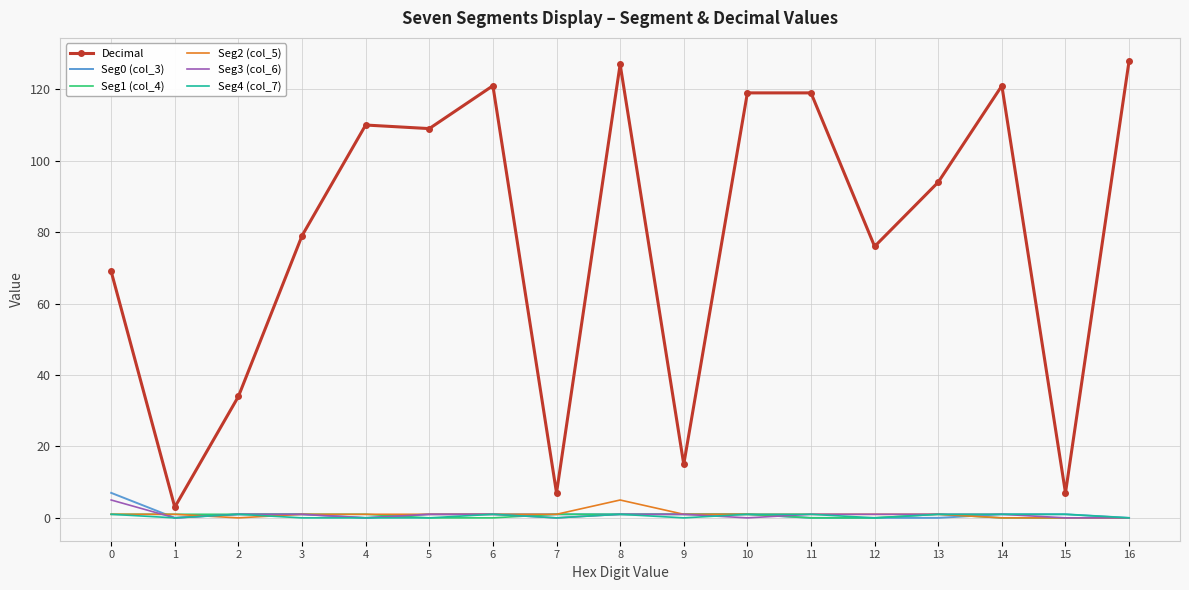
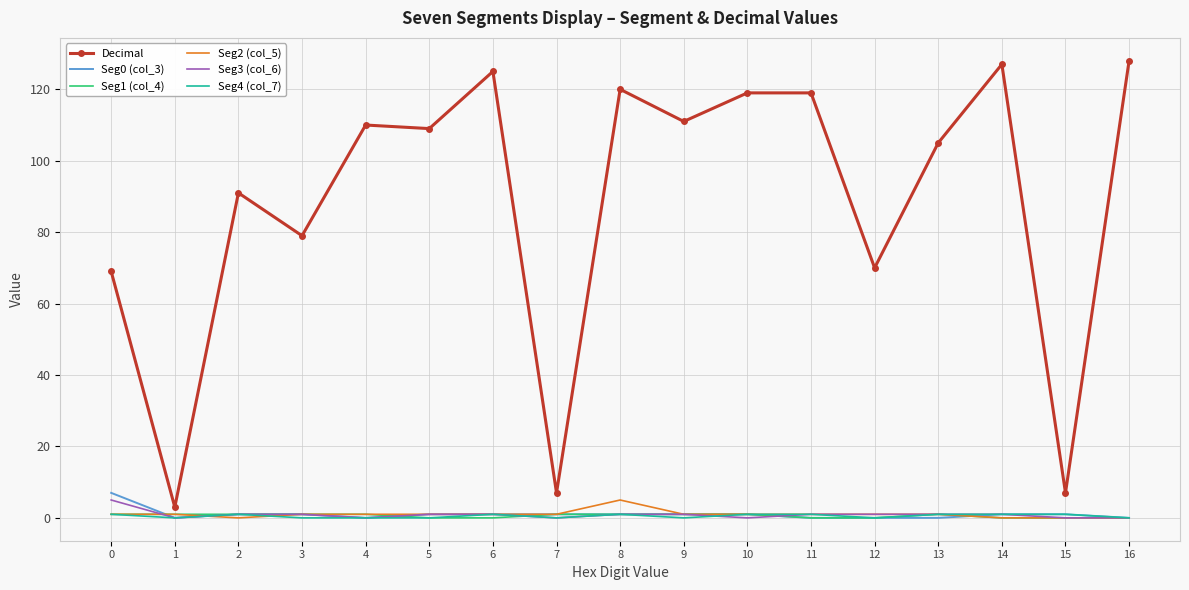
  {
    "Decimal": {
      "0": 69,
      "1": 3,
-     "2": 34,
+     "2": 91,
      "3": 79,
      "4": 110,
      "5": 109,
-     "6": 121,
+     "6": 125,
      "7": 7,
-     "8": 127,
-     "9": 15,
+     "8": 120,
+     "9": 111,
      "10": 119,
      "11": 119,
-     "12": 76,
-     "13": 94,
-     "14": 121,
+     "12": 70,
+     "13": 105,
+     "14": 127,
      "15": 7,
      "16": 128
    },
    "Seg0 (col_3)": {
      "0": 7,
      "13": 0
    },
    "Seg2 (col_5)": {
      "2": 0,
      "8": 5
    },
    "Seg3 (col_6)": {
      "0": 5,
      "10": 0
    }
  }
